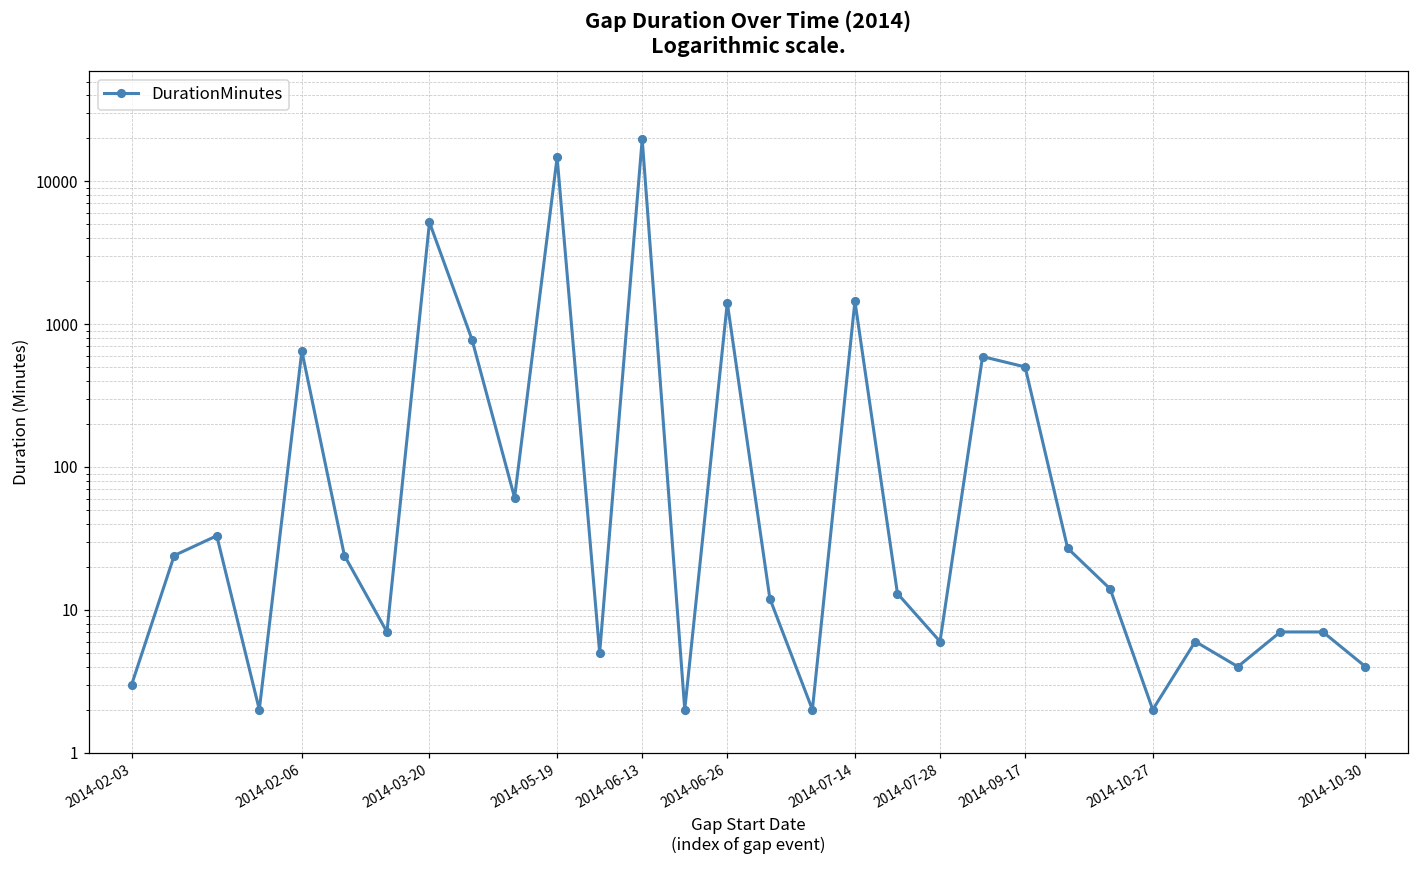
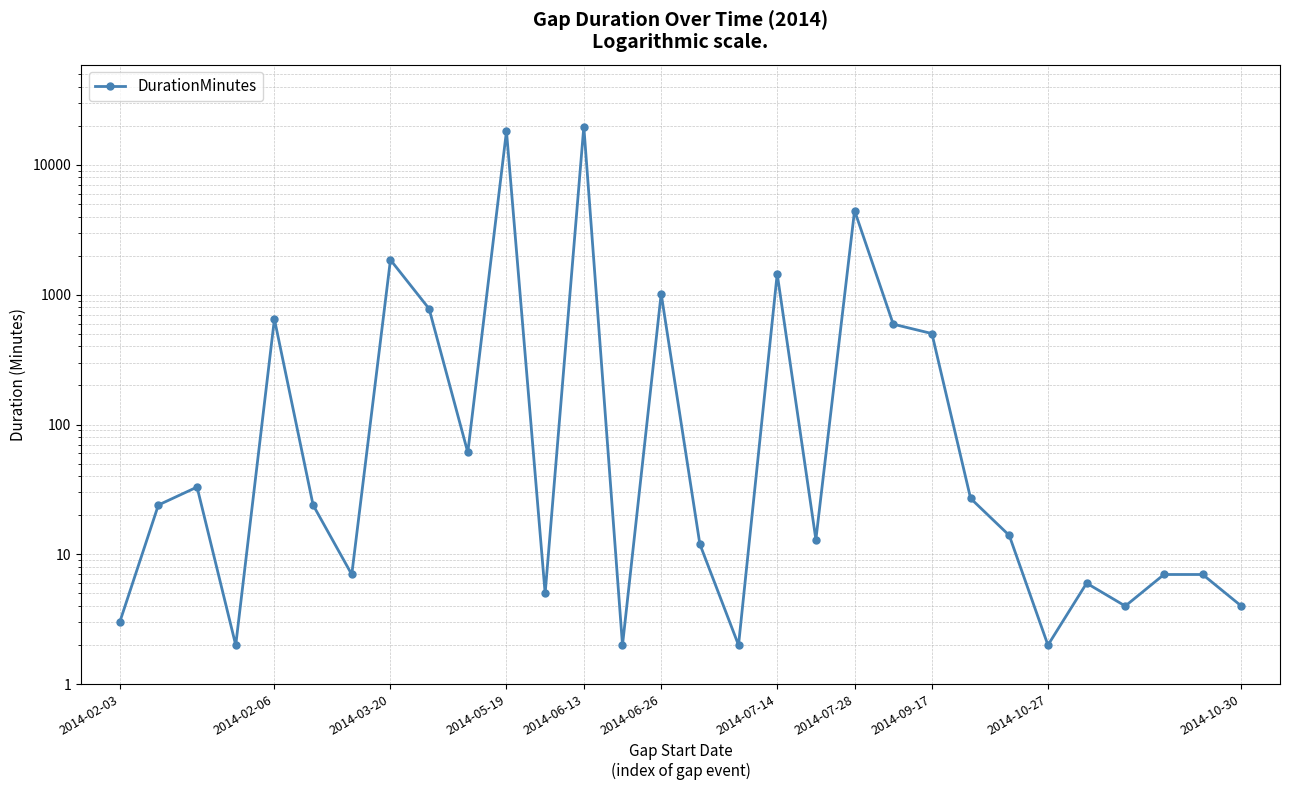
  {
    "2014-02-03": 3,
    "2014-02-06": 600,
-   "2014-03-20": 5200,
-   "2014-05-19": 15000,
+   "2014-03-20": 1900,
+   "2014-05-19": 18000,
    "2014-06-13": 20000,
-   "2014-06-26": 1400,
+   "2014-06-26": 1000,
    "2014-07-14": 1400,
-   "2014-07-28": 6,
+   "2014-07-28": 4400,
    "2014-09-17": 500,
    "2014-10-27": 2,
    "2014-10-30": 4
  }
